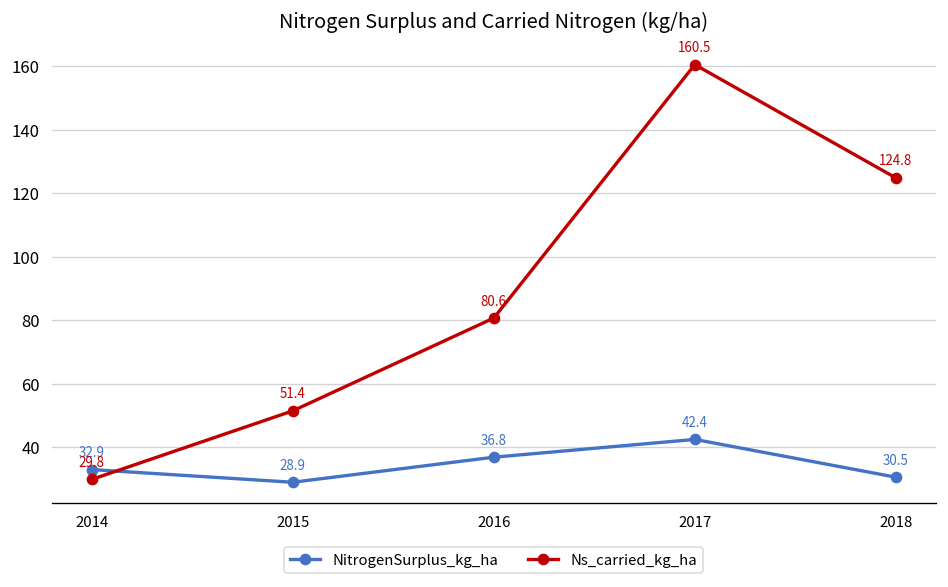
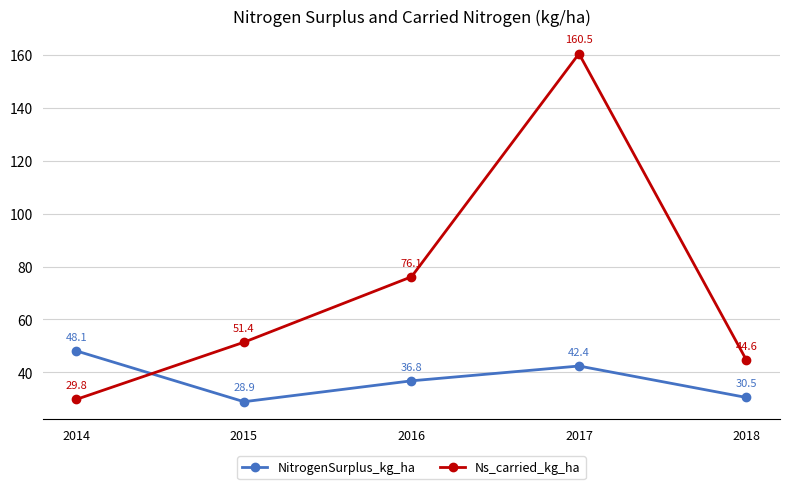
  {
    "NitrogenSurplus_kg_ha": {
-     "2014": 32.9,
+     "2014": 48.1,
      "2015": 28.9,
      "2016": 36.8,
      "2017": 42.4,
      "2018": 30.5
    },
    "Ns_carried_kg_ha": {
      "2015": 51.4,
-     "2016": 80.6,
+     "2016": 76.1,
      "2017": 160.5,
-     "2018": 124.8
+     "2018": 44.6
    }
  }
